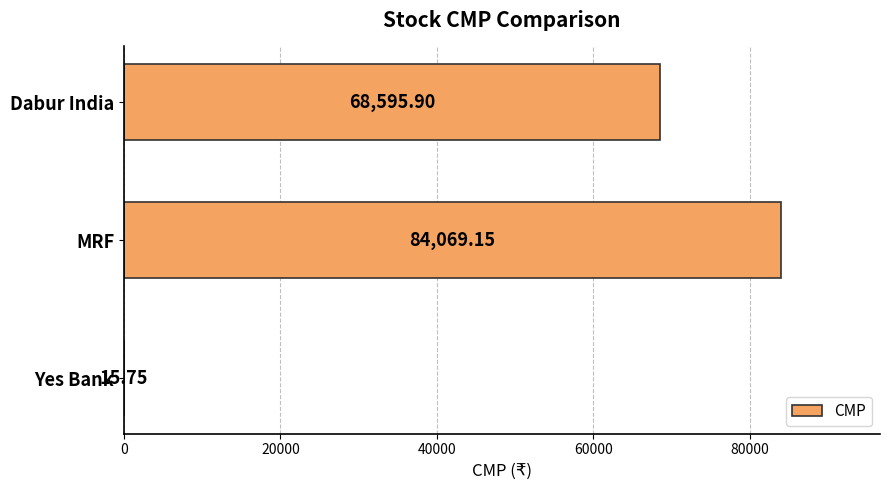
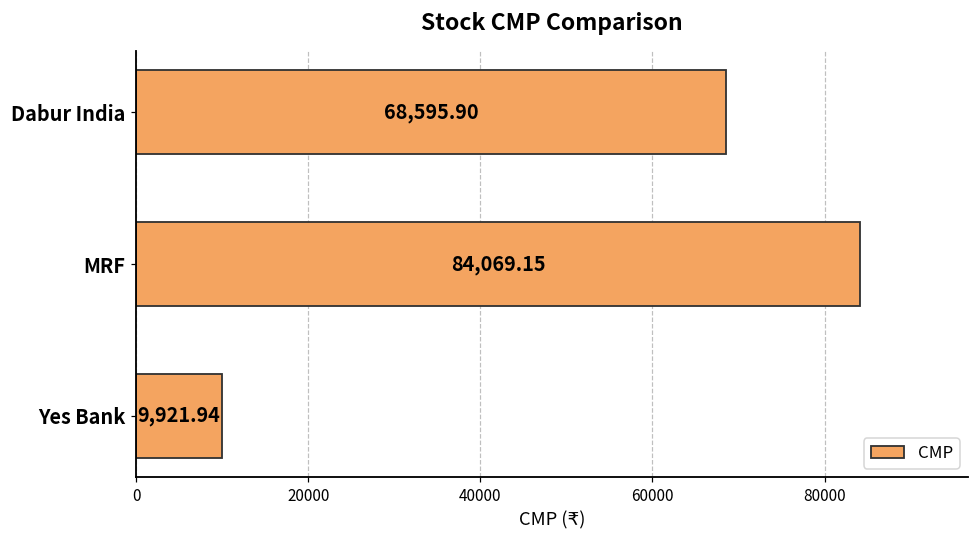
  {
    "Dabur India": "68,595.90",
    "MRF": "84,069.15",
-   "Yes Bank": "15.75"
+   "Yes Bank": "9,921.94"
  }
